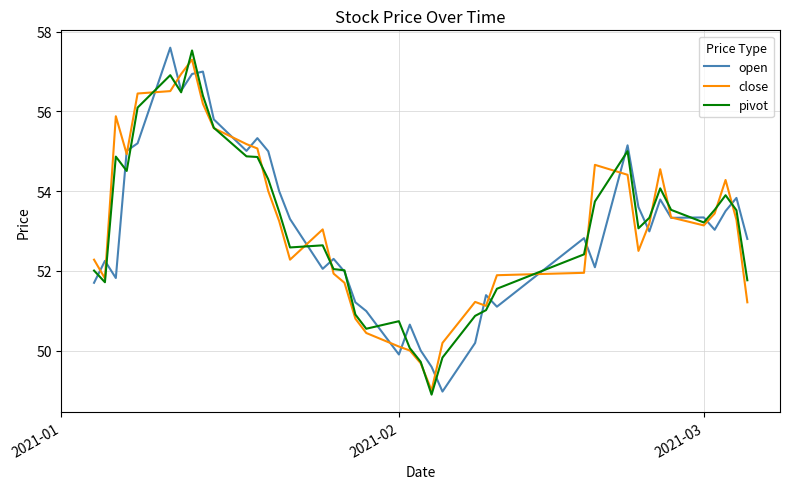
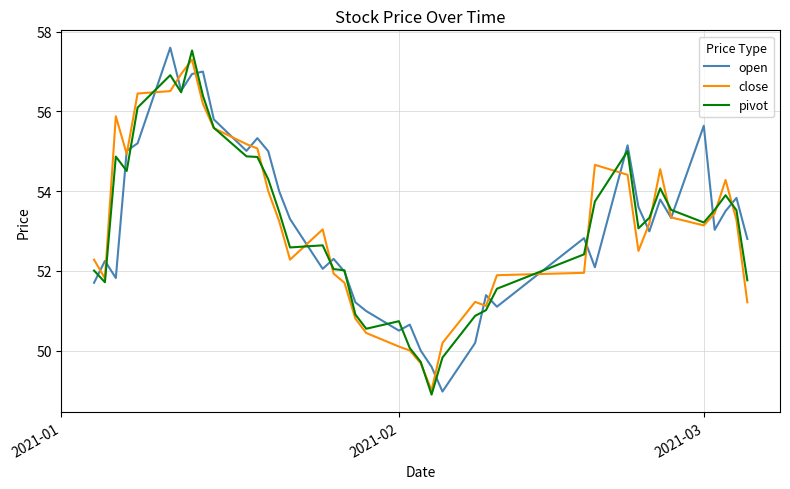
  {
    "open": {
-     "2021-02": 49.9,
-     "2021-03": 53.3
+     "2021-02": 50.5,
+     "2021-03": 55.6
    },
    "close": {
      "2021-02": 50.1,
      "2021-03": 53.1
    },
    "pivot": {
      "2021-02": 50.7,
      "2021-03": 53.2
    }
  }
